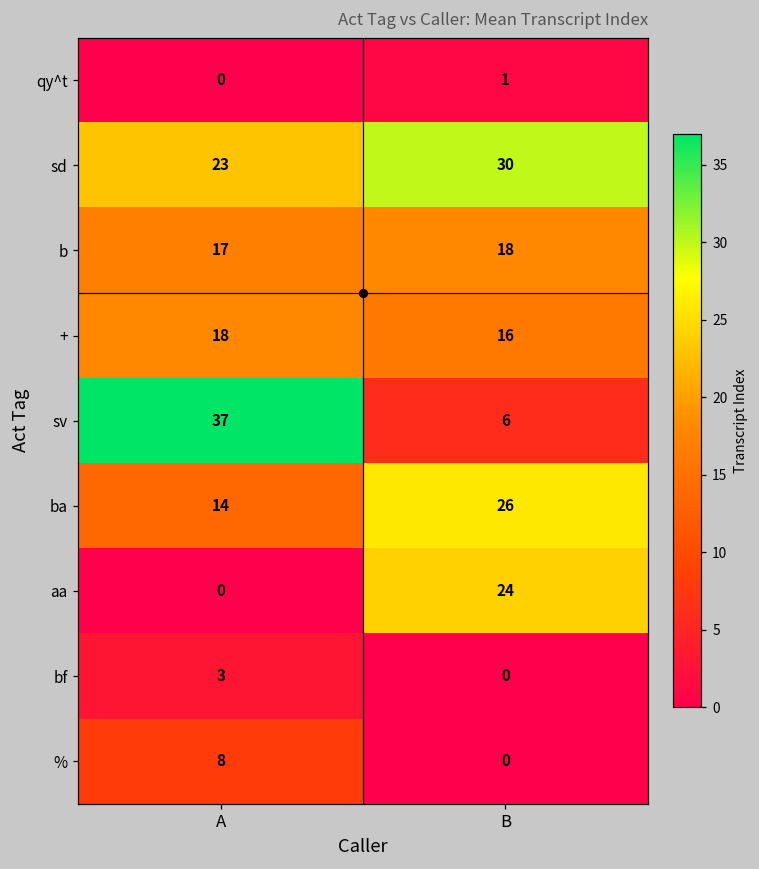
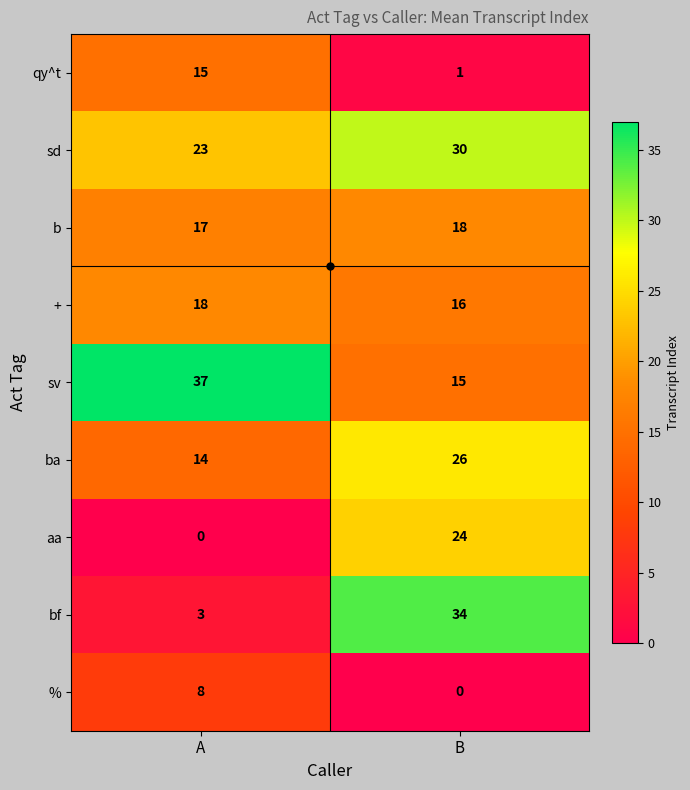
  {
    "qy^t": {
-     "A": 0,
+     "A": 15,
      "B": 1
    },
    "sd": {
      "A": 23,
      "B": 30
    },
    "b": {
      "A": 17,
      "B": 18
    },
    "+": {
      "A": 18,
      "B": 16
    },
    "sv": {
      "A": 37,
-     "B": 6
+     "B": 15
    },
    "ba": {
      "A": 14,
      "B": 26
    },
    "aa": {
      "A": 0,
      "B": 24
    },
    "bf": {
      "A": 3,
-     "B": 0
+     "B": 34
    },
    "%": {
      "A": 8,
      "B": 0
    }
  }
